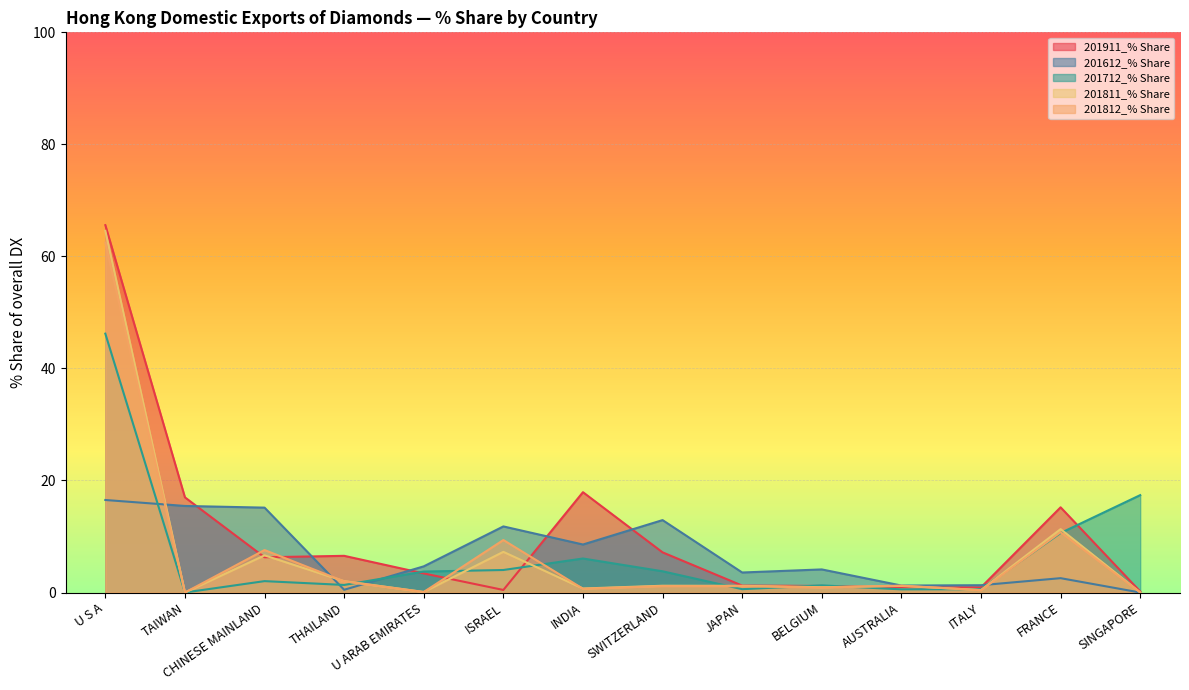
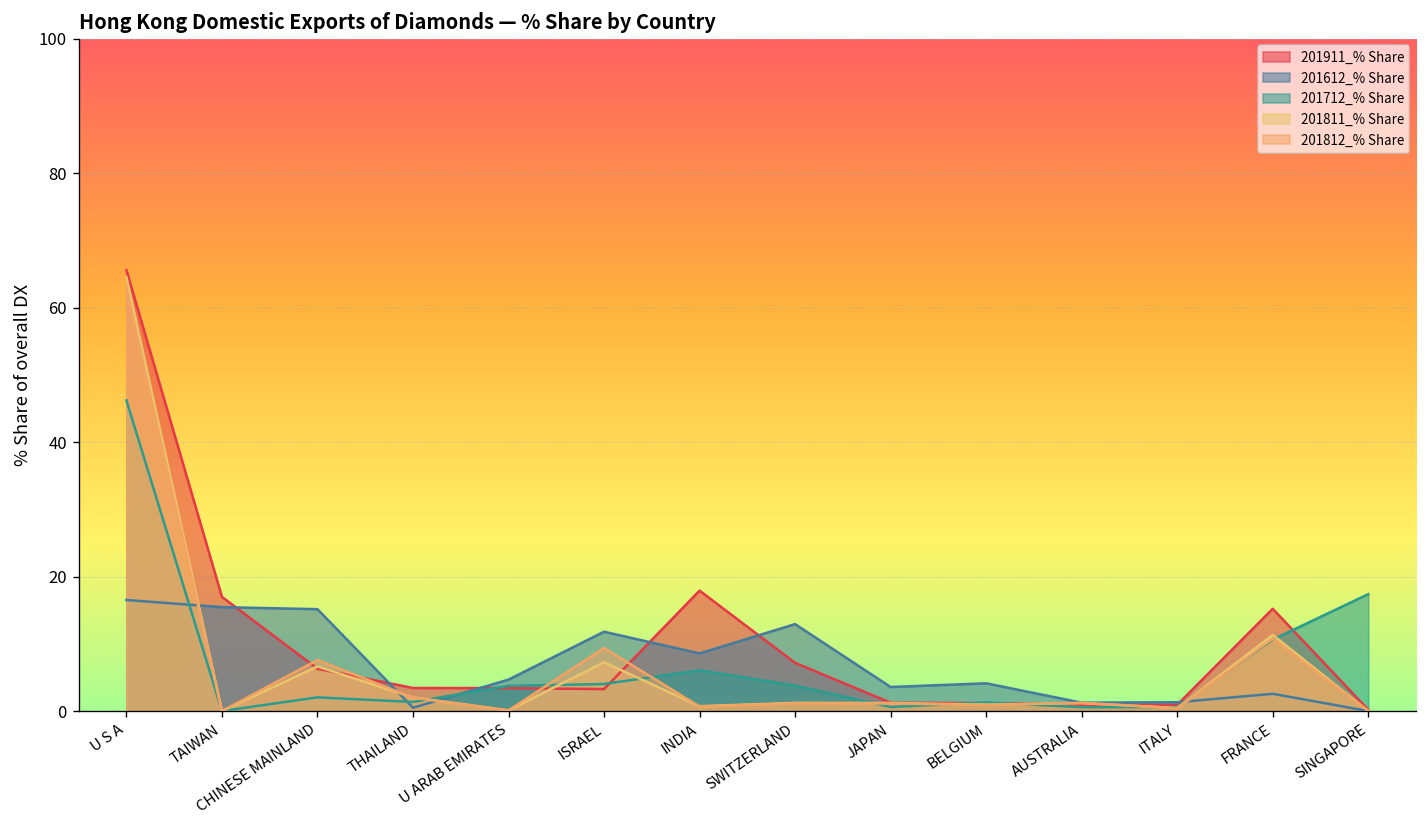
  {
    "201911_% Share": {
      "U S A": 66,
      "TAIWAN": 17,
-     "THAILAND": 7,
-     "ISRAEL": 0,
+     "THAILAND": 3,
+     "ISRAEL": 3,
      "INDIA": 18,
      "SWITZERLAND": 7,
      "FRANCE": 15
    }
  }
